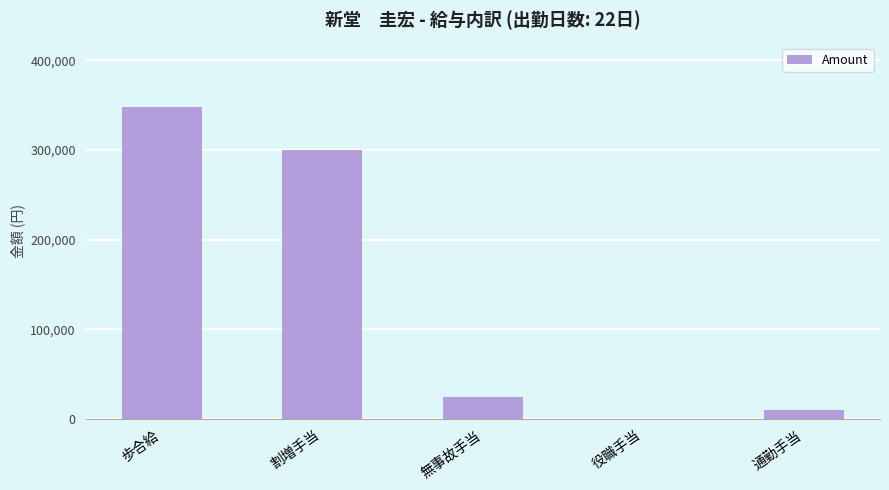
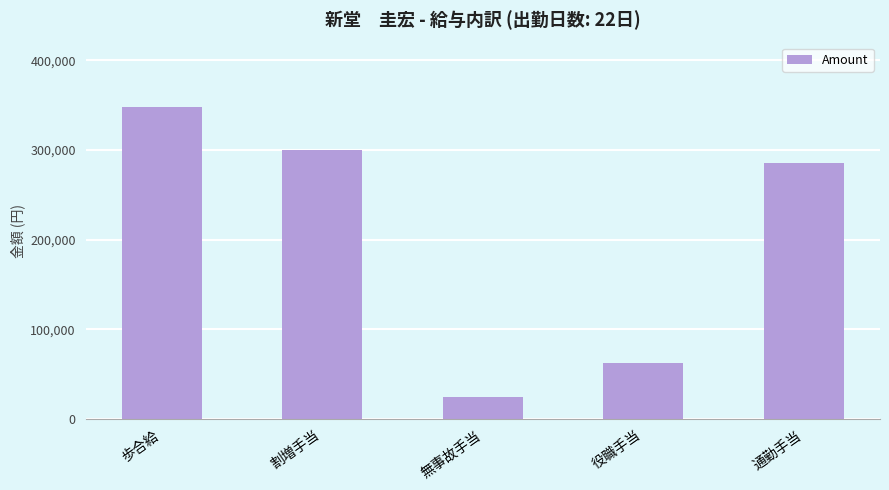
  {
    "歩合給": "350,000",
    "割増手当": "300,000",
    "無事故手当": "30,000",
-   "役職手当": "0",
-   "通勤手当": "10,000"
+   "役職手当": "60,000",
+   "通勤手当": "290,000"
  }
